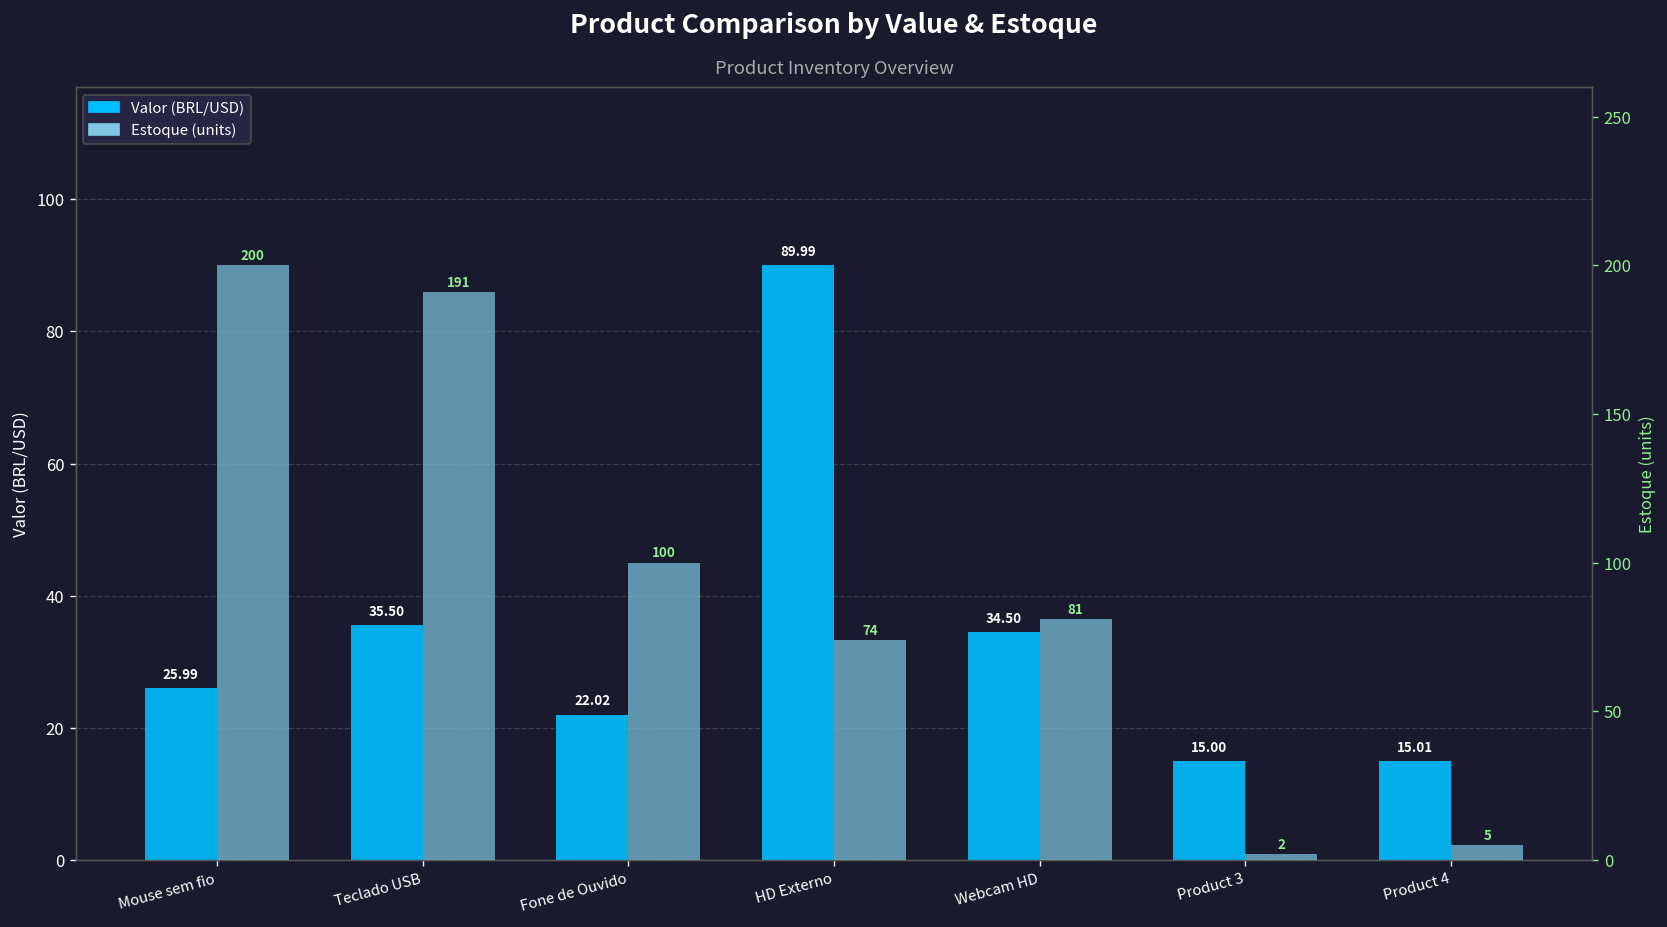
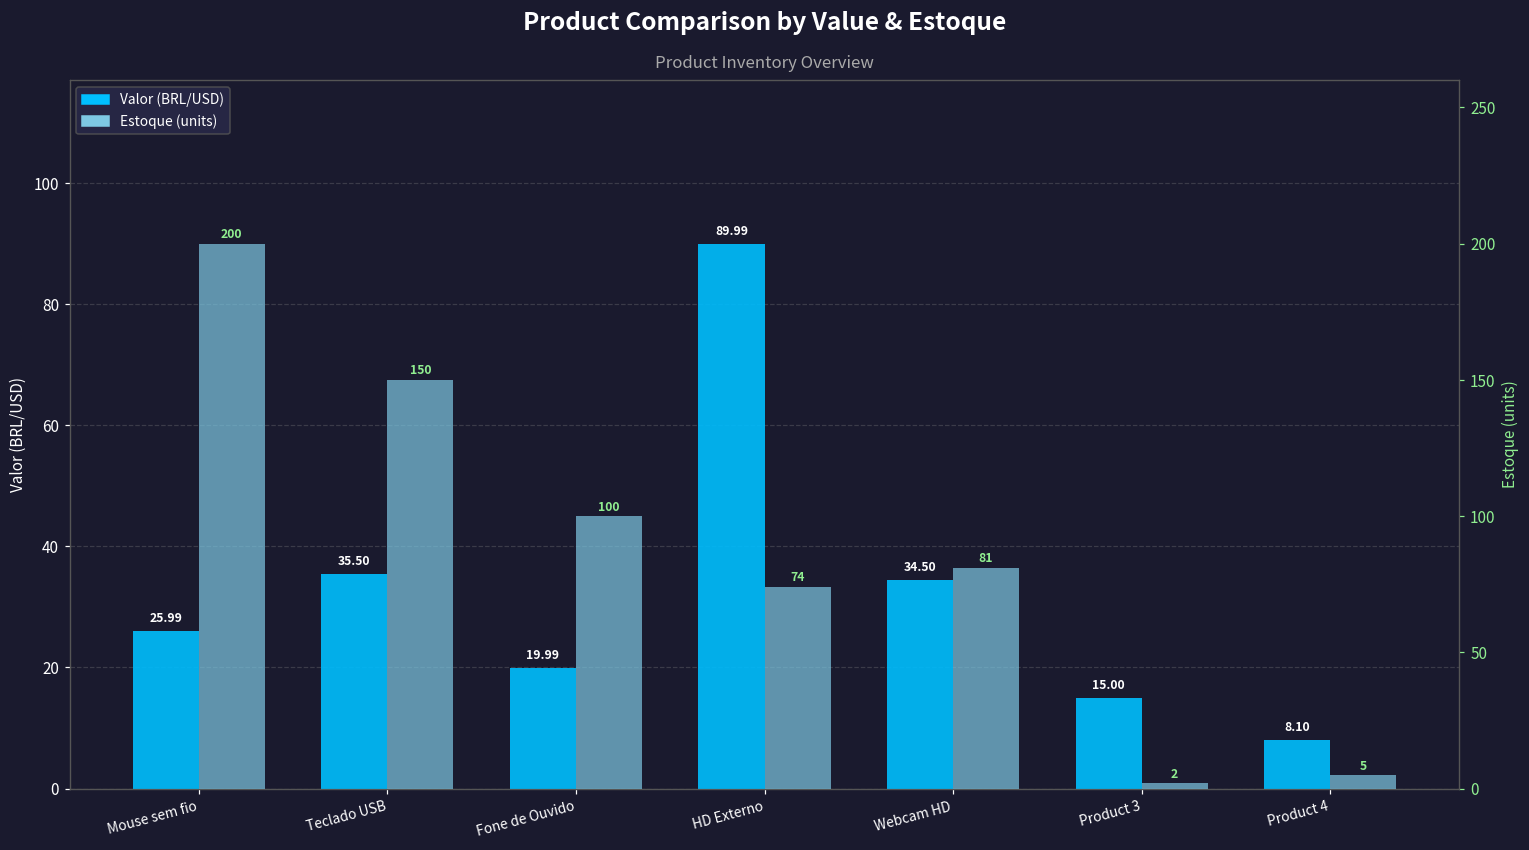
  {
    "Valor (BRL/USD)": {
      "Mouse sem fio": 25.99,
      "Teclado USB": 35.50,
-     "Fone de Ouvido": 22.02,
+     "Fone de Ouvido": 19.99,
      "HD Externo": 89.99,
      "Webcam HD": 34.50,
      "Product 3": 15.00,
-     "Product 4": 15.01
+     "Product 4": 8.10
    },
    "Estoque (units)": {
      "Mouse sem fio": 200,
-     "Teclado USB": 191,
+     "Teclado USB": 150,
      "Fone de Ouvido": 100,
      "HD Externo": 74,
      "Webcam HD": 81,
      "Product 3": 2,
      "Product 4": 5
    }
  }
